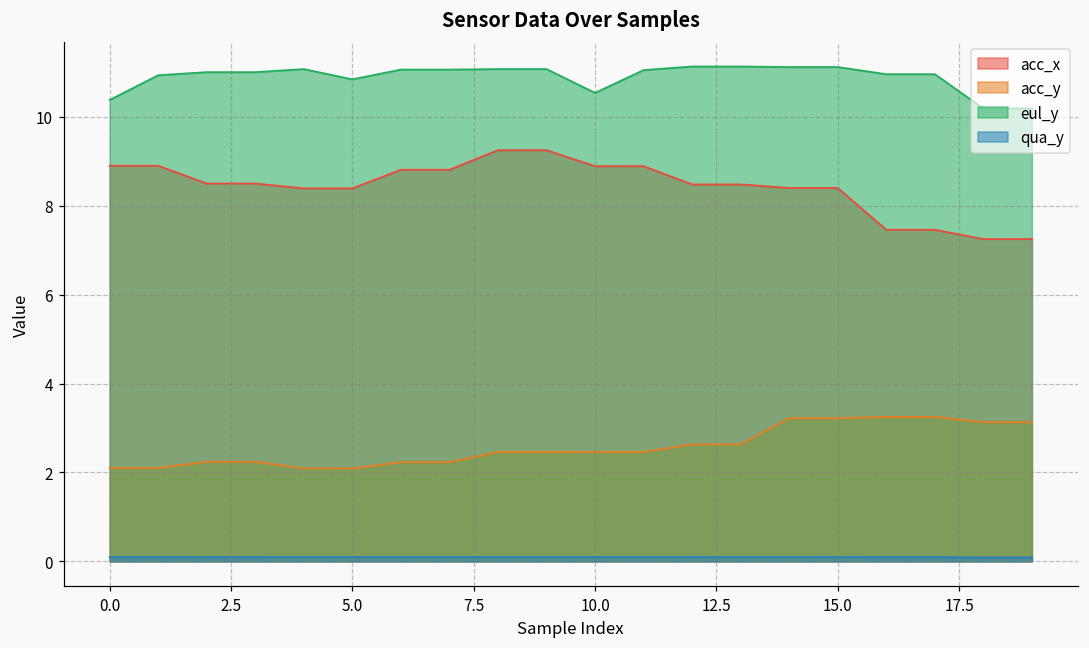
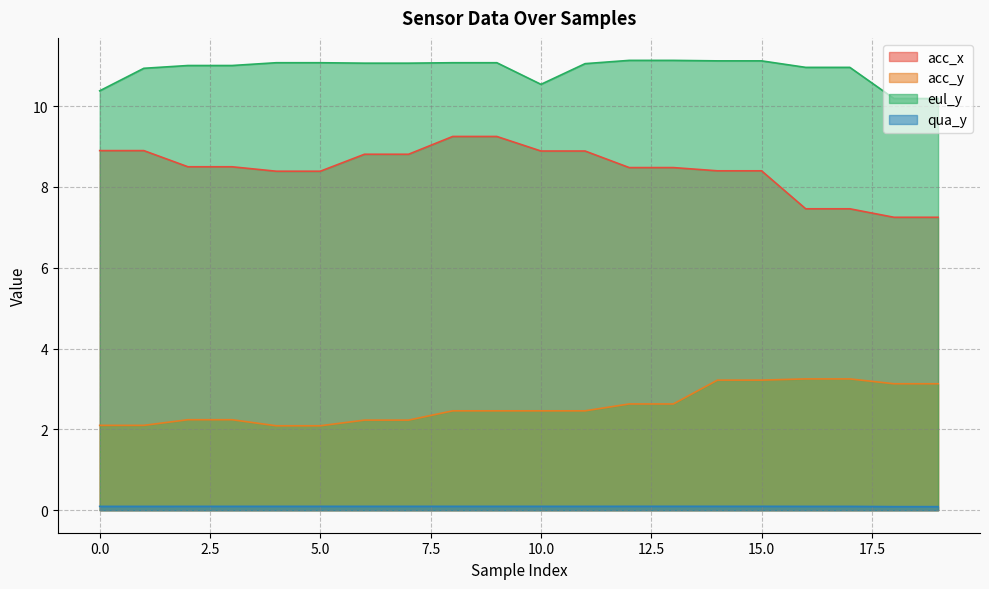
  {
    "eul_y": {
      "0.0": 10.4,
-     "5.0": 10.8,
+     "5.0": 11.1,
      "10.0": 10.5,
      "15.0": 11.1
    },
    "qua_y": {
      "0.0": 0.1,
      "5.0": 0.1,
      "10.0": 0.1,
      "15.0": 0.1
    }
  }
